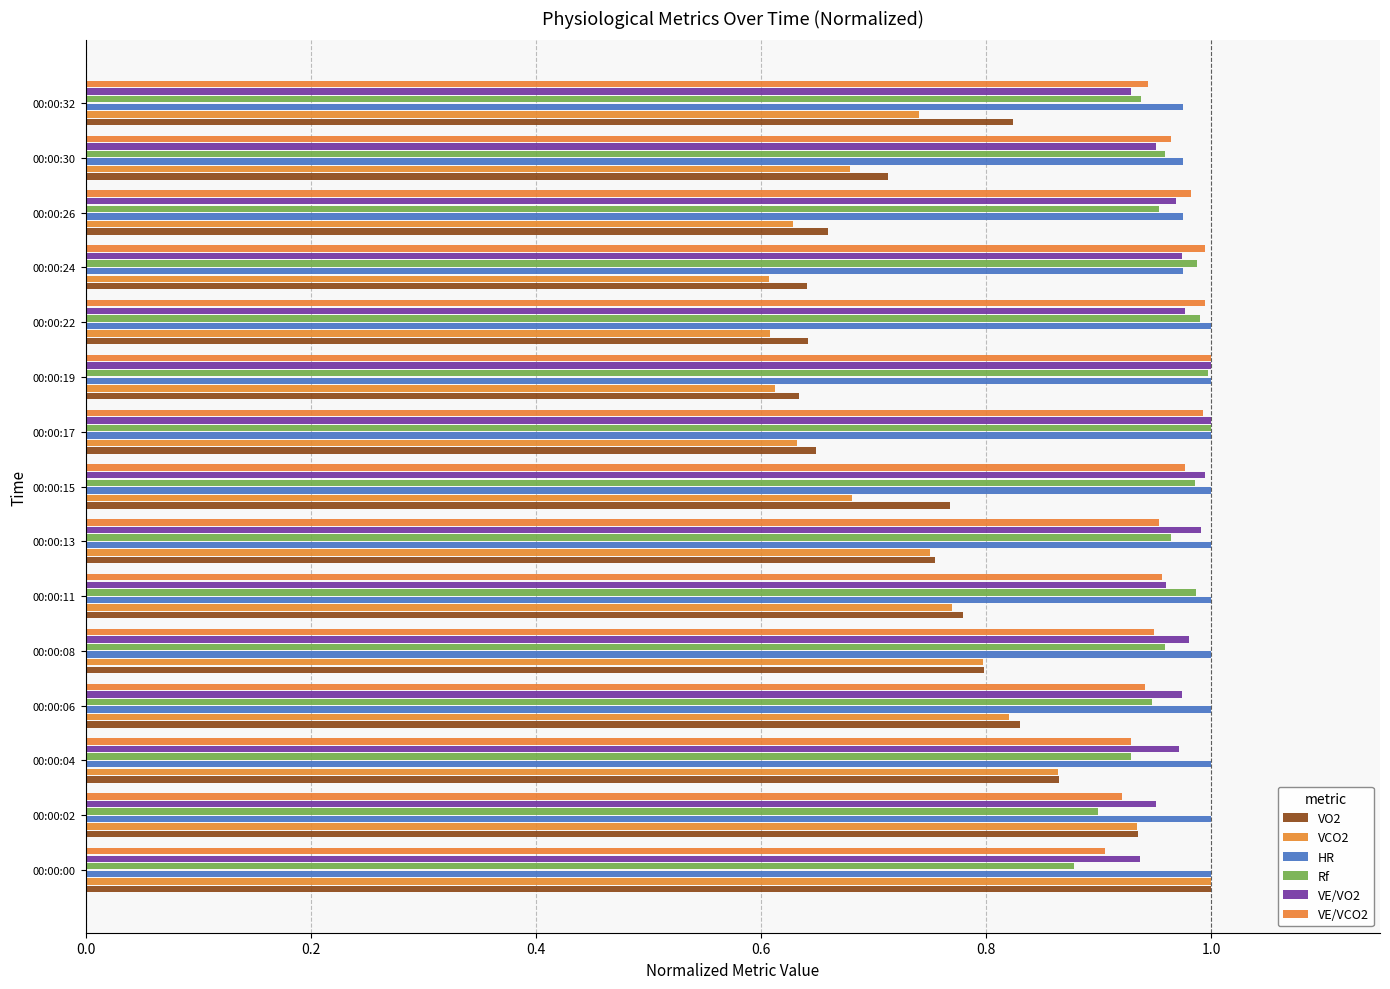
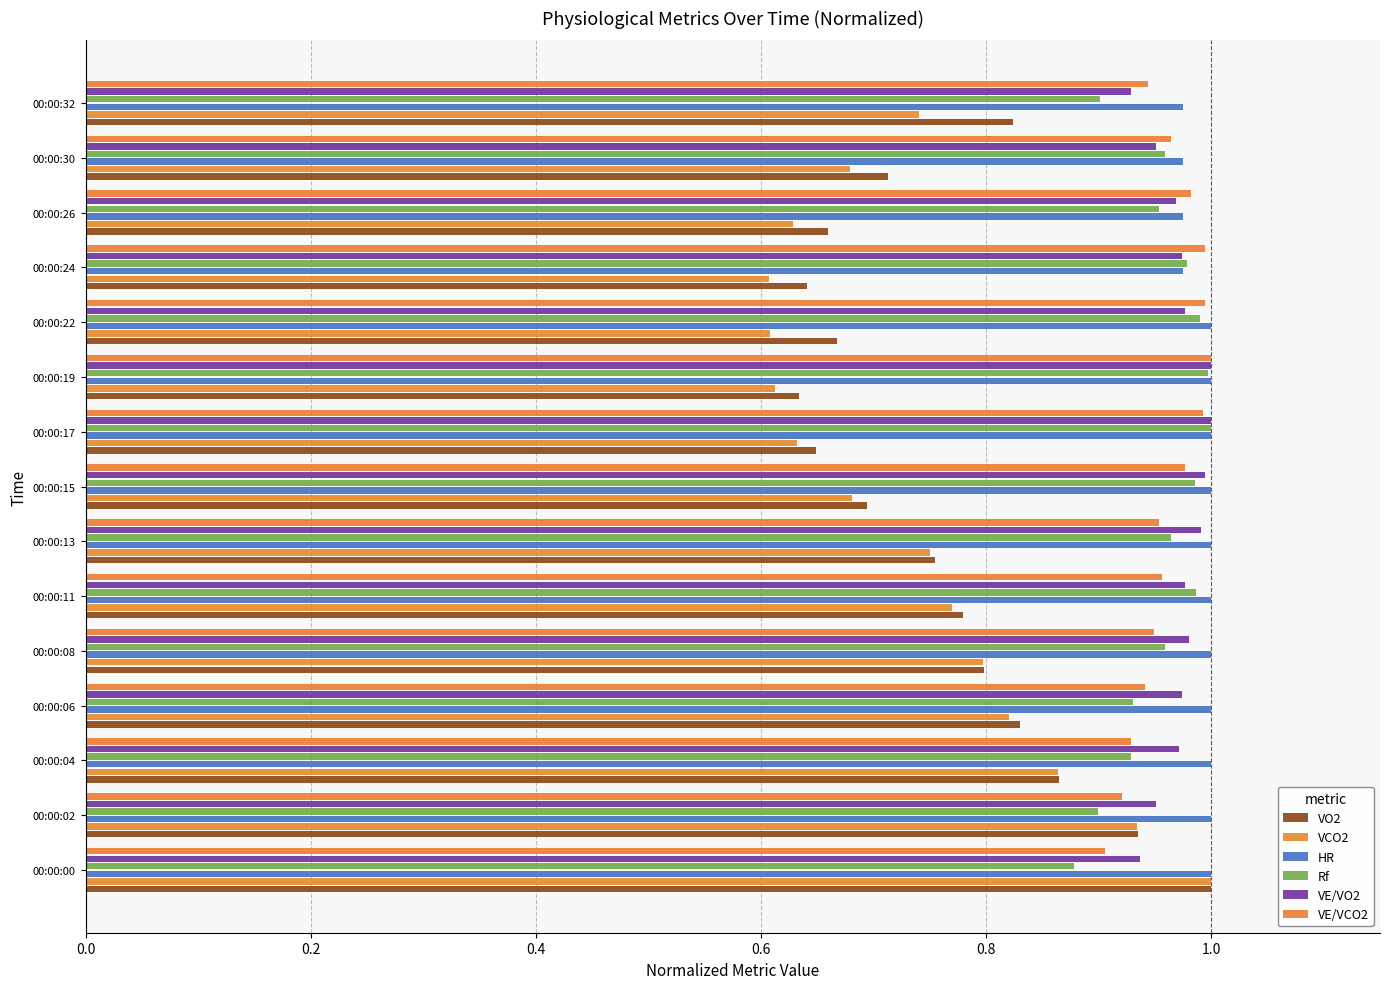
  {
    "VO2": {
      "00:00:32": 0.824,
      "00:00:30": 0.713,
      "00:00:26": 0.659,
      "00:00:24": 0.641,
-     "00:00:22": 0.642,
+     "00:00:22": 0.668,
      "00:00:19": 0.634,
      "00:00:17": 0.649,
-     "00:00:15": 0.768,
+     "00:00:15": 0.694,
      "00:00:13": 0.755,
      "00:00:11": 0.780,
      "00:00:08": 0.798,
      "00:00:06": 0.830,
      "00:00:04": 0.865,
      "00:00:02": 0.935,
      "00:00:00": 1.000
    },
    "HR": {
      "00:00:32": 0.975,
      "00:00:30": 0.975,
      "00:00:26": 0.975,
      "00:00:24": 0.975,
      "00:00:22": 1.000,
      "00:00:19": 1.000,
      "00:00:17": 1.000,
      "00:00:15": 1.000,
      "00:00:13": 1.000,
      "00:00:11": 1.000,
      "00:00:08": 1.000,
      "00:00:06": 1.000,
      "00:00:04": 1.000,
      "00:00:02": 1.000,
      "00:00:00": 1.000
    },
    "Rf": {
-     "00:00:32": 0.938,
+     "00:00:32": 0.901,
      "00:00:30": 0.959,
      "00:00:26": 0.954,
-     "00:00:24": 0.987,
+     "00:00:24": 0.978,
      "00:00:22": 0.990,
      "00:00:19": 0.998,
      "00:00:17": 1.000,
      "00:00:15": 0.986,
      "00:00:13": 0.964,
      "00:00:11": 0.987,
      "00:00:08": 0.959,
-     "00:00:06": 0.948,
+     "00:00:06": 0.930,
      "00:00:04": 0.929,
      "00:00:02": 0.899,
      "00:00:00": 0.878
    },
    "VE/VO2": {
      "00:00:32": 0.928,
      "00:00:30": 0.951,
      "00:00:26": 0.968,
      "00:00:24": 0.974,
      "00:00:22": 0.977,
      "00:00:19": 1.000,
      "00:00:17": 1.000,
      "00:00:15": 0.994,
      "00:00:13": 0.991,
-     "00:00:11": 0.960,
+     "00:00:11": 0.977,
      "00:00:08": 0.980,
      "00:00:06": 0.974,
      "00:00:04": 0.971,
      "00:00:02": 0.951,
      "00:00:00": 0.937
    }
  }
